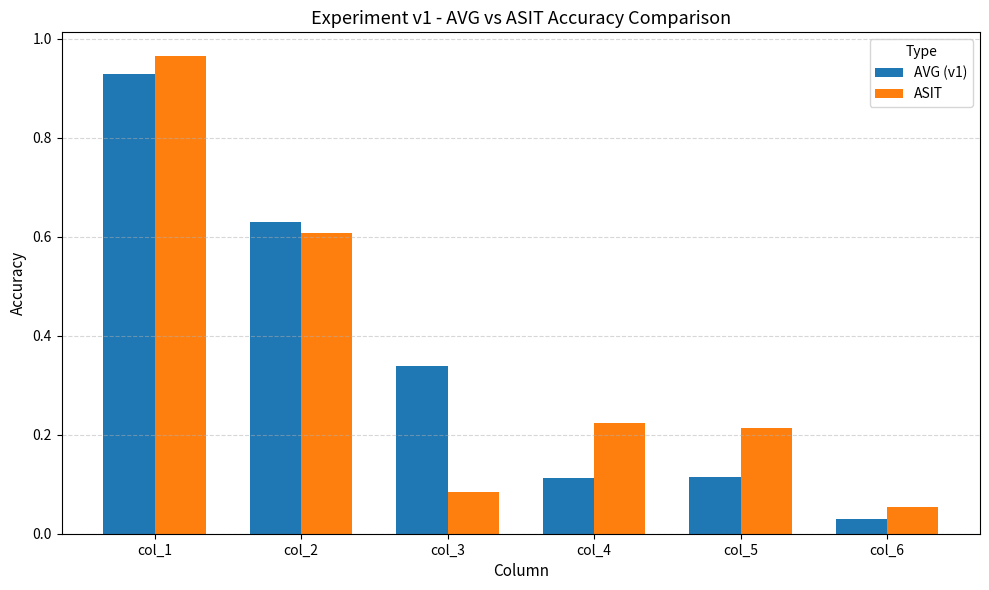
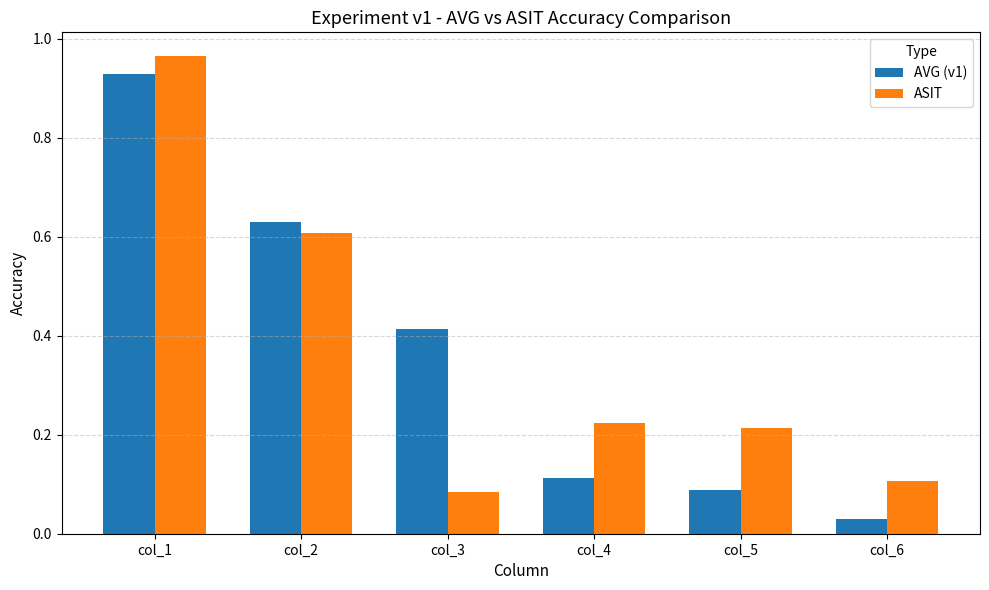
  {
    "AVG (v1)": {
      "col_1": 0.93,
      "col_2": 0.63,
-     "col_3": 0.34,
+     "col_3": 0.41,
      "col_4": 0.11,
-     "col_5": 0.11,
+     "col_5": 0.09,
      "col_6": 0.03
    },
    "ASIT": {
      "col_1": 0.96,
      "col_2": 0.61,
      "col_3": 0.08,
      "col_4": 0.22,
      "col_5": 0.21,
-     "col_6": 0.05
+     "col_6": 0.11
    }
  }
